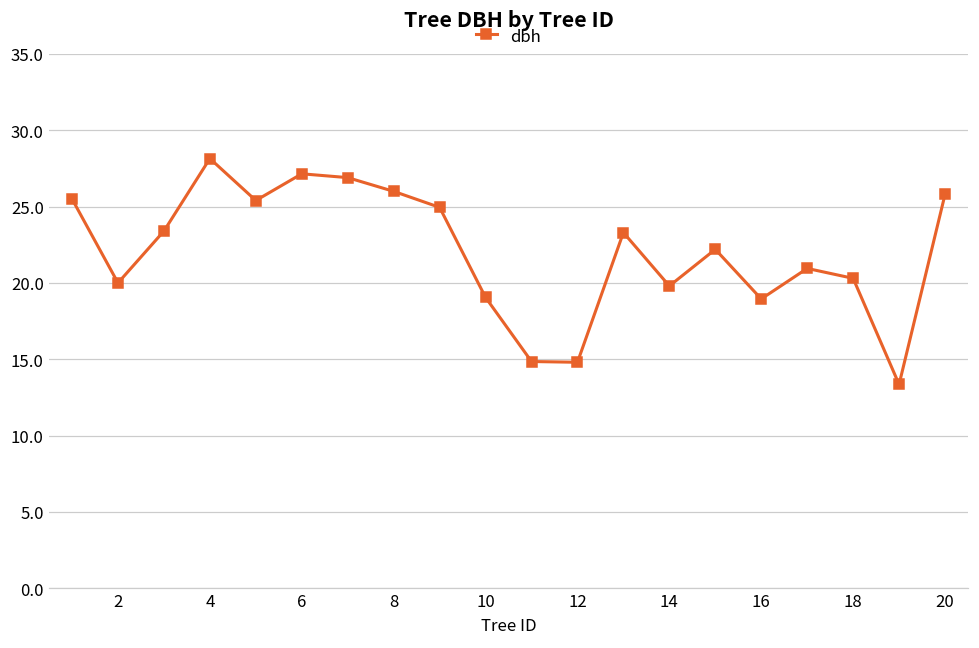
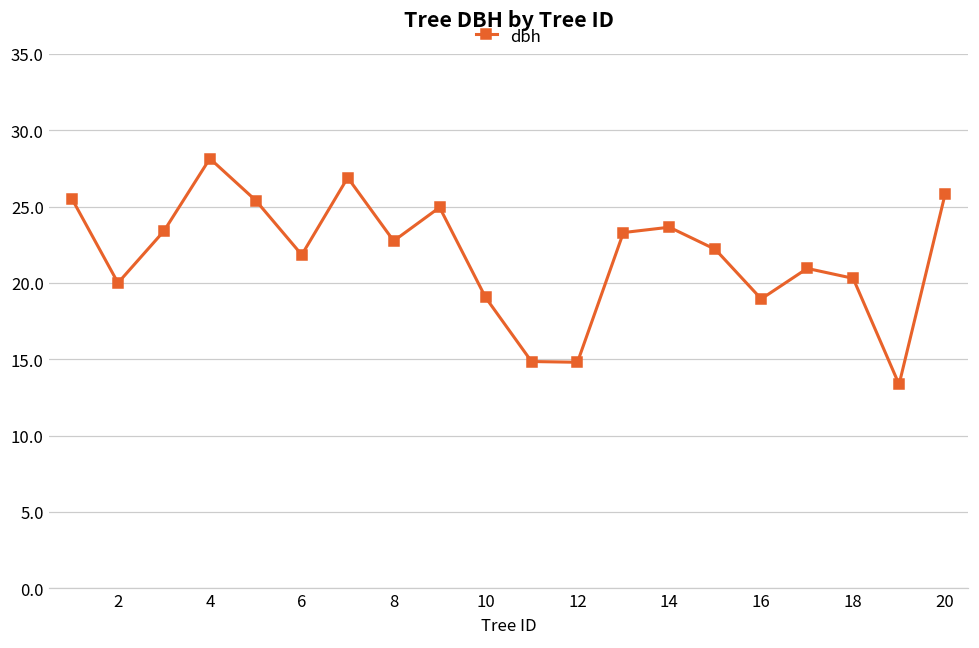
  {
    "2": 20.0,
    "4": 28.2,
-   "6": 27.2,
-   "8": 26.0,
+   "6": 21.8,
+   "8": 22.8,
    "10": 19.1,
    "12": 14.8,
-   "14": 19.8,
+   "14": 23.7,
    "16": 19.0,
    "18": 20.3,
    "20": 25.8
  }
